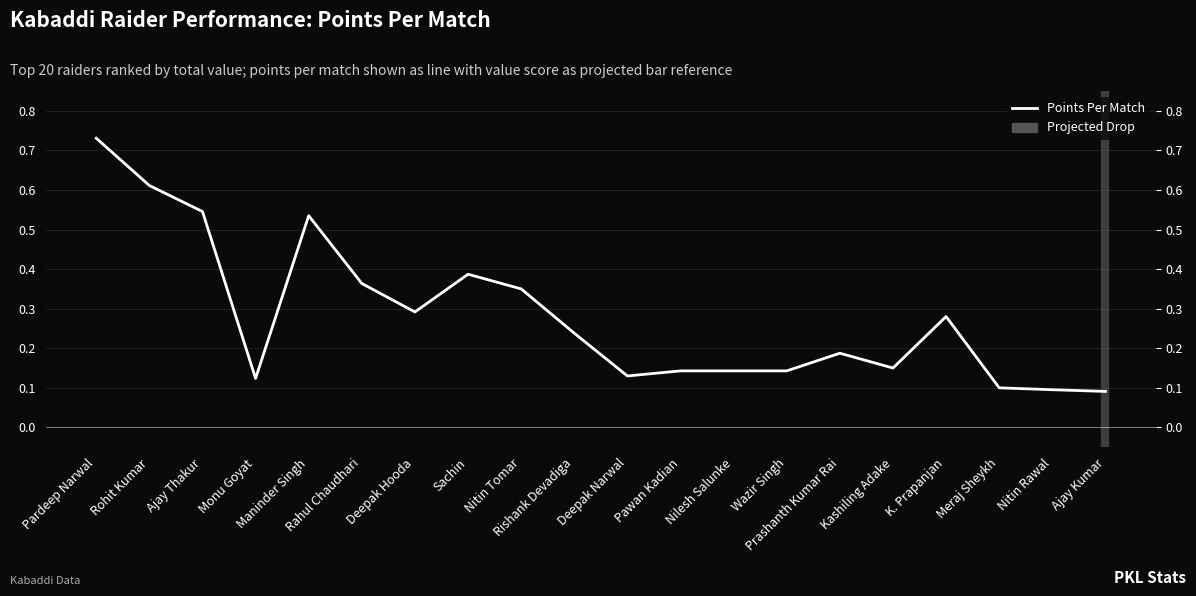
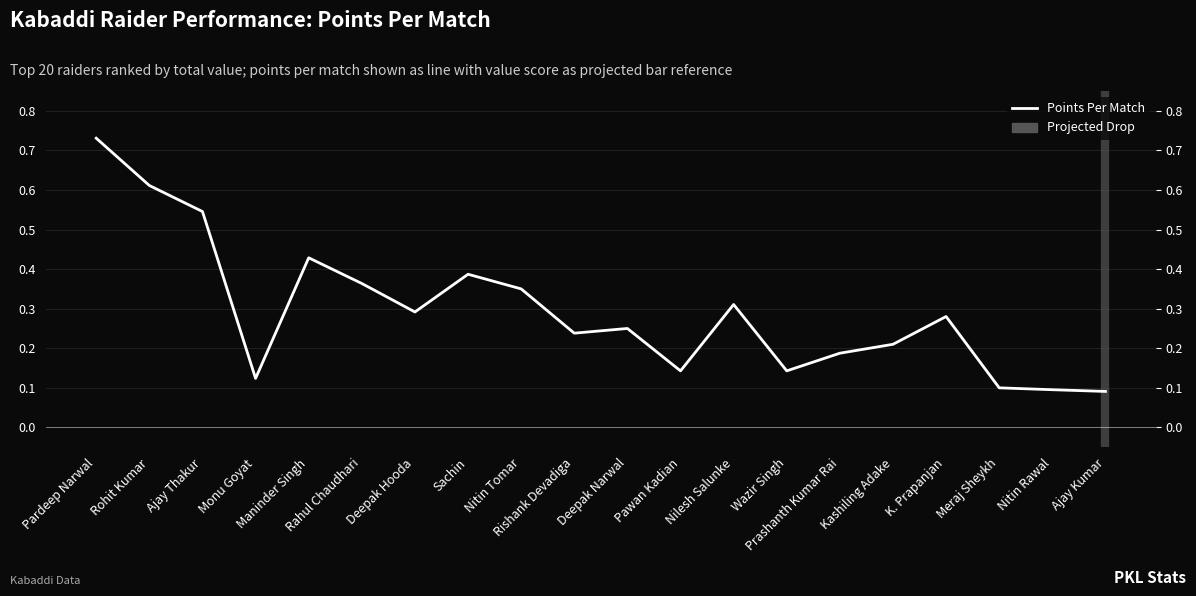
  {
    "Pardeep Narwal": 0.73,
    "Rohit Kumar": 0.61,
    "Ajay Thakur": 0.55,
    "Monu Goyat": 0.12,
-   "Maninder Singh": 0.53,
+   "Maninder Singh": 0.43,
    "Rahul Chaudhari": 0.36,
    "Deepak Hooda": 0.29,
    "Sachin": 0.39,
    "Nitin Tomar": 0.35,
    "Rishank Devadiga": 0.24,
-   "Deepak Narwal": 0.13,
+   "Deepak Narwal": 0.25,
    "Pawan Kadian": 0.14,
-   "Nilesh Salunke": 0.14,
+   "Nilesh Salunke": 0.31,
    "Wazir Singh": 0.14,
    "Prashanth Kumar Rai": 0.19,
-   "Kashiling Adake": 0.15,
+   "Kashiling Adake": 0.21,
    "K. Prapanjan": 0.28,
    "Meraj Sheykh": 0.10,
    "Nitin Rawal": 0.10,
    "Ajay Kumar": 0.09
  }
